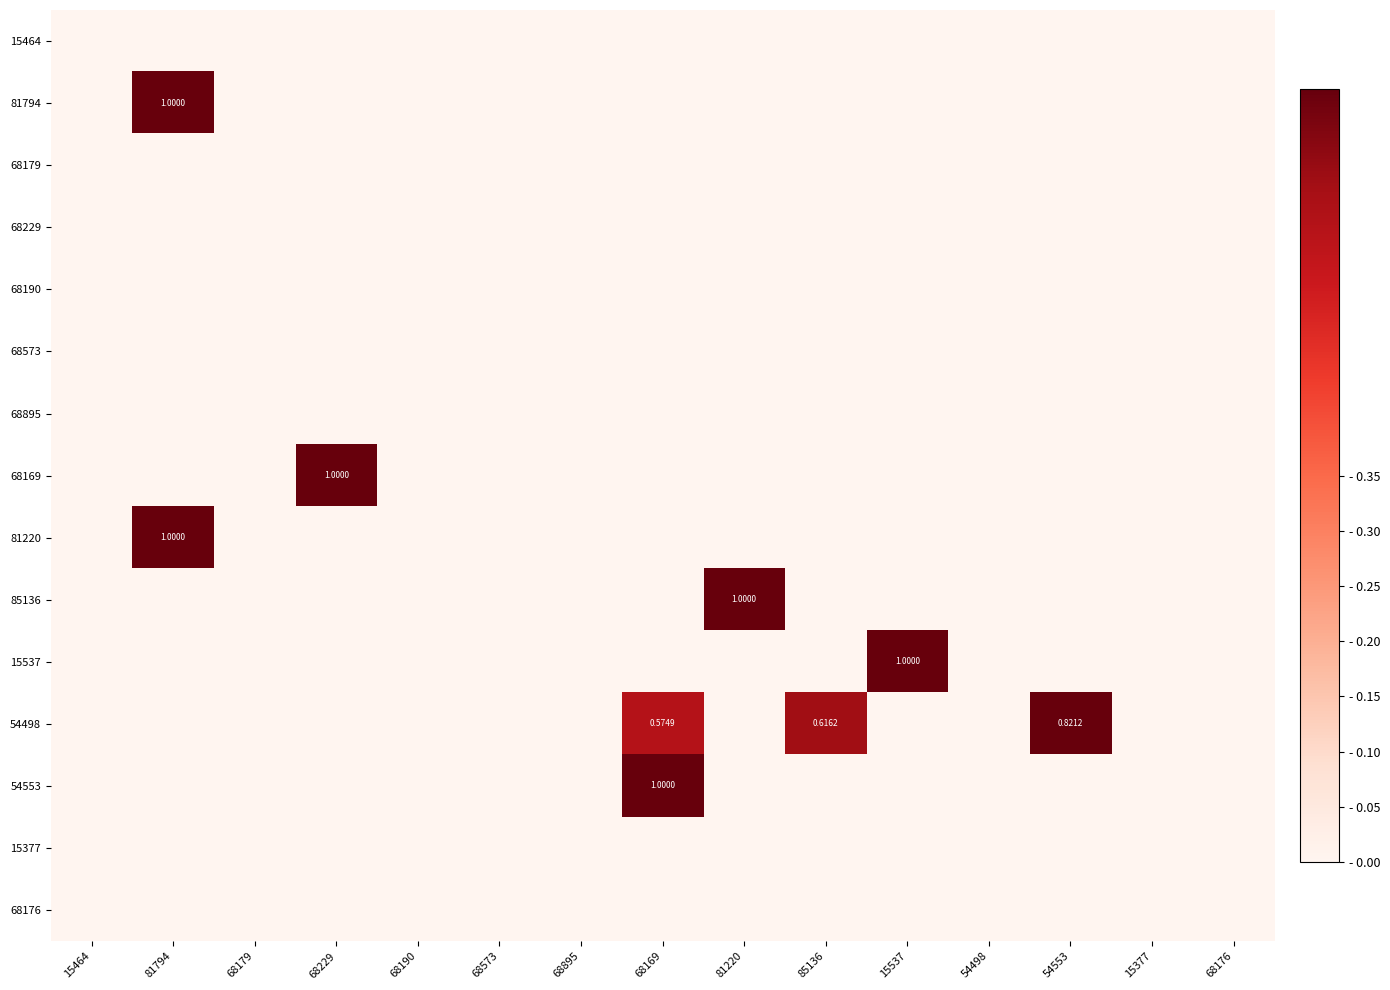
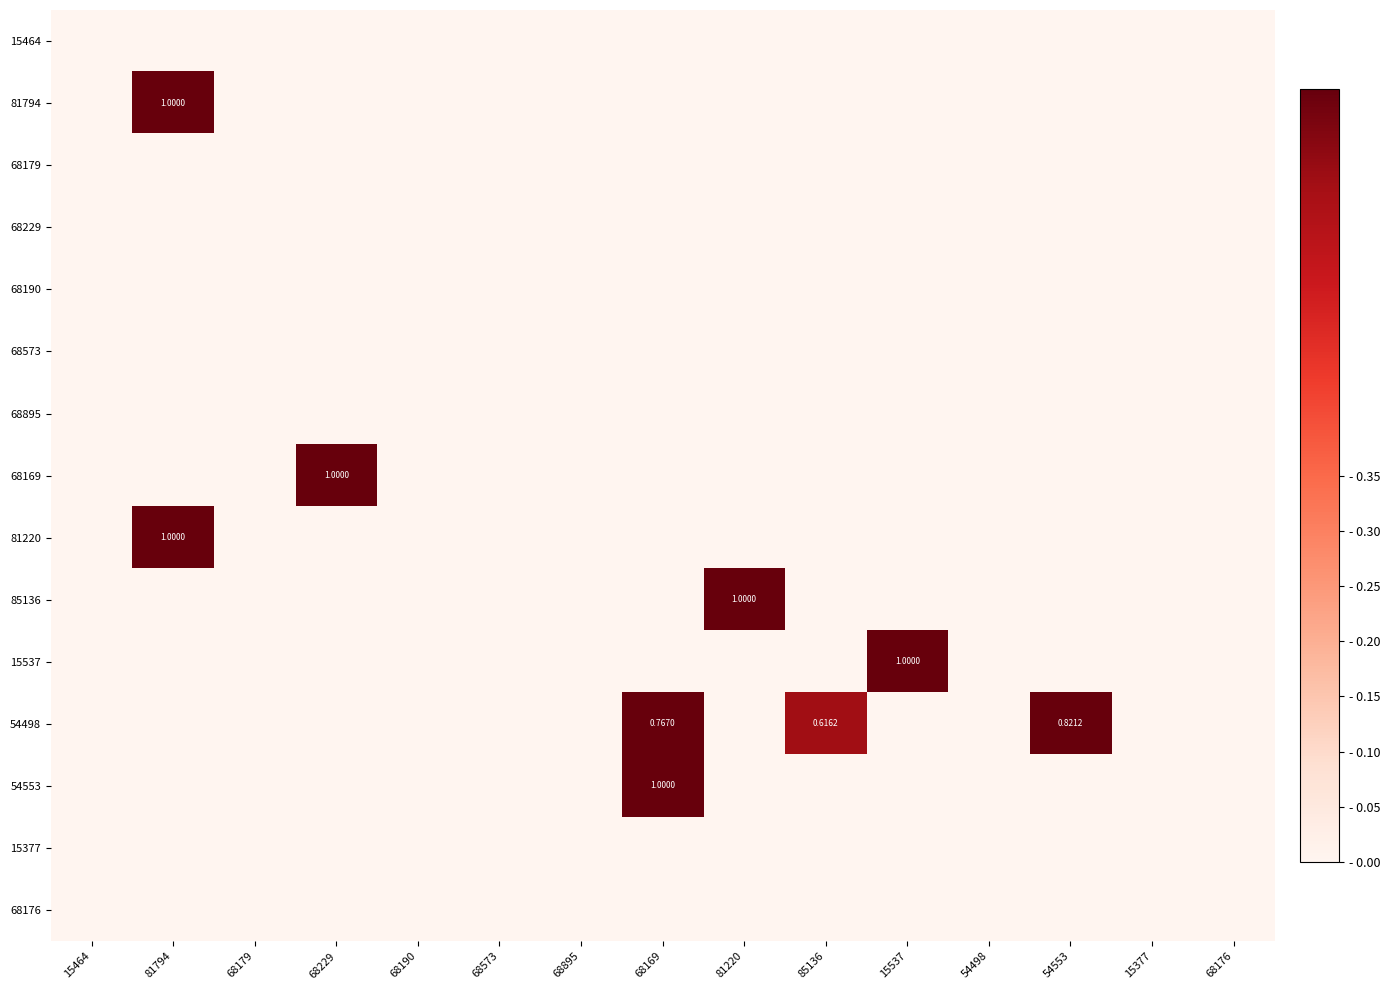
  {
    "81794": {
      "81794": 1.0000
    },
    "68169": {
      "68229": 1.0000
    },
    "81220": {
      "81794": 1.0000
    },
    "85136": {
      "81220": 1.0000
    },
    "15537": {
      "15537": 1.0000
    },
    "54498": {
-     "68169": 0.5749,
+     "68169": 0.7670,
      "85136": 0.6162,
      "54553": 0.8212
    },
    "54553": {
      "68169": 1.0000
    }
  }
